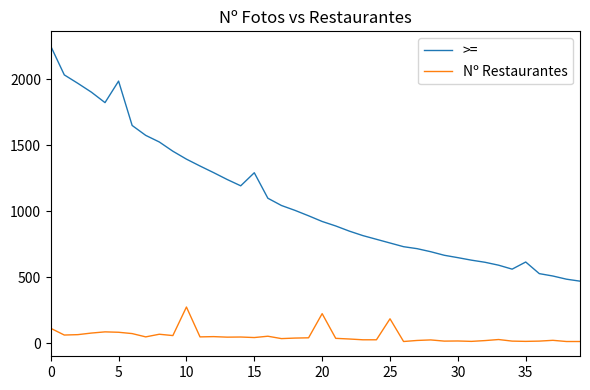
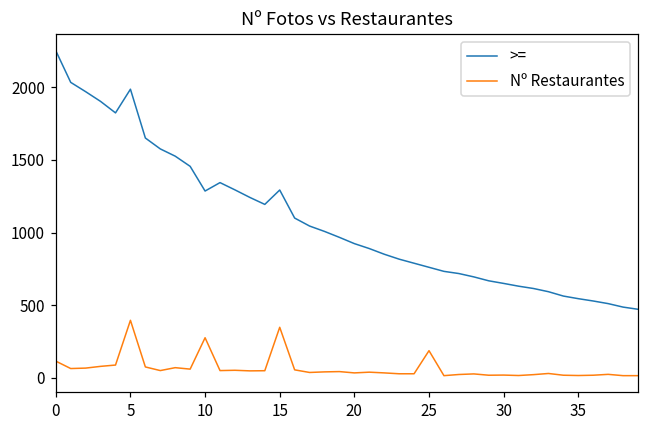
  {
    ">=": {
      "0": 2250,
      "5": 1990,
-     "10": 1400,
+     "10": 1290,
      "15": 1290,
      "20": 920,
      "25": 760,
      "30": 650,
-     "35": 620
+     "35": 550
    },
    "Nº Restaurantes": {
      "0": 120,
-     "5": 90,
+     "5": 400,
      "10": 280,
-     "15": 50,
-     "20": 230,
+     "15": 350,
+     "20": 30,
      "25": 190,
      "30": 20,
      "35": 20
    }
  }
